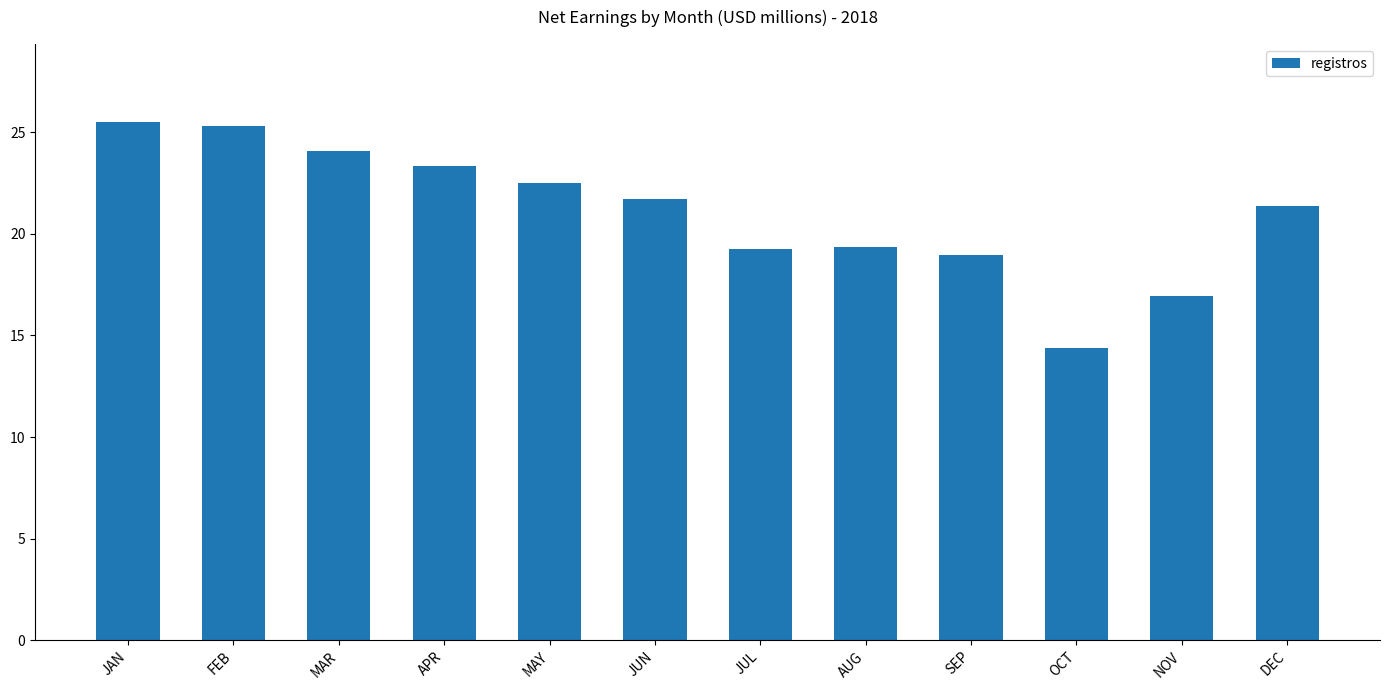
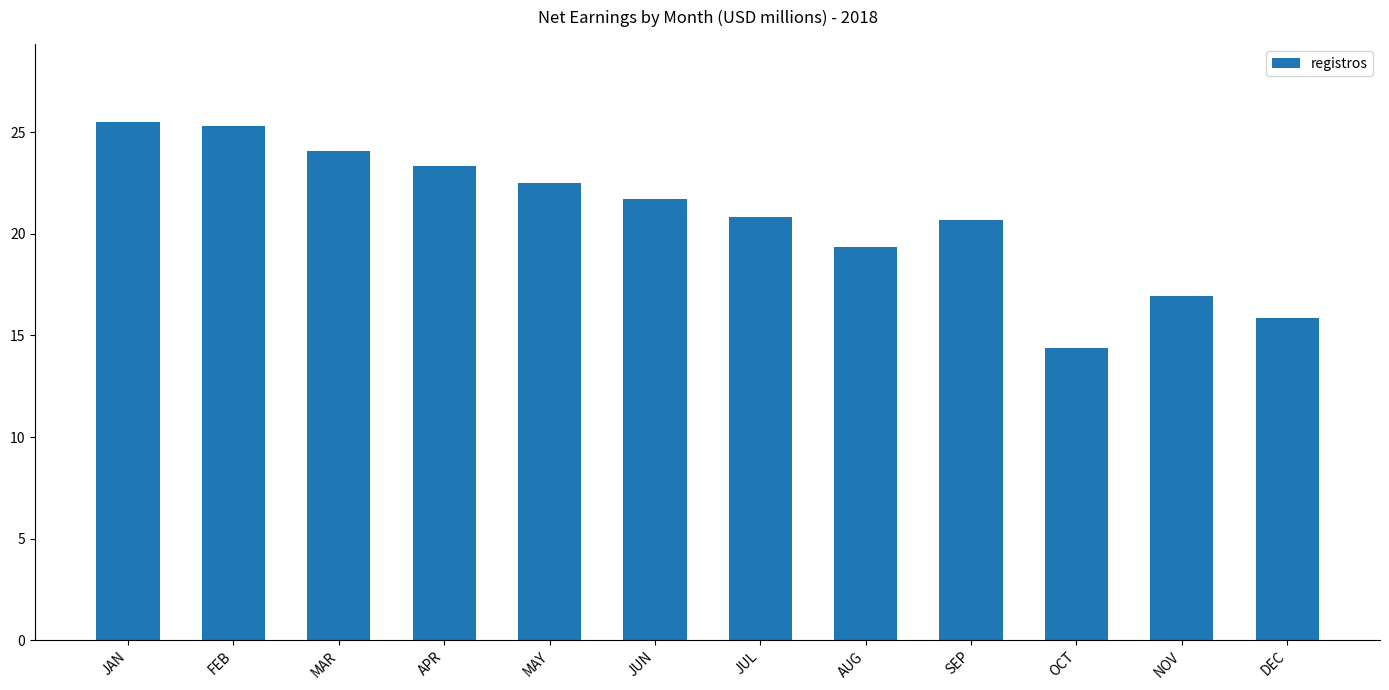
  {
    "JAN": 25.5,
    "FEB": 25.3,
    "MAR": 24.1,
    "APR": 23.3,
    "MAY": 22.5,
    "JUN": 21.7,
-   "JUL": 19.3,
+   "JUL": 20.8,
    "AUG": 19.4,
-   "SEP": 19.0,
+   "SEP": 20.7,
    "OCT": 14.4,
    "NOV": 16.9,
-   "DEC": 21.4
+   "DEC": 15.9
  }
